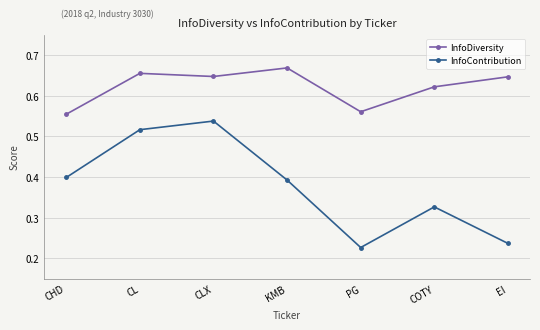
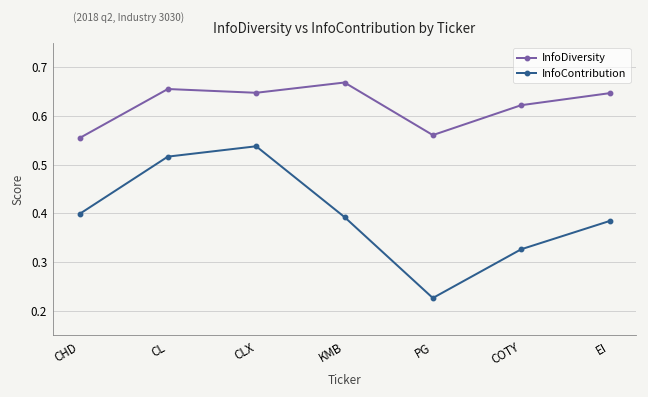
  {
    "InfoDiversity": {
      "CHD": 0.55,
      "CL": 0.66,
      "CLX": 0.65,
      "KMB": 0.67,
      "PG": 0.56,
      "COTY": 0.62,
      "EI": 0.65
    },
    "InfoContribution": {
      "CHD": 0.40,
      "CL": 0.52,
      "CLX": 0.54,
      "KMB": 0.39,
      "PG": 0.23,
      "COTY": 0.33,
-     "EI": 0.24
+     "EI": 0.38
    }
  }
